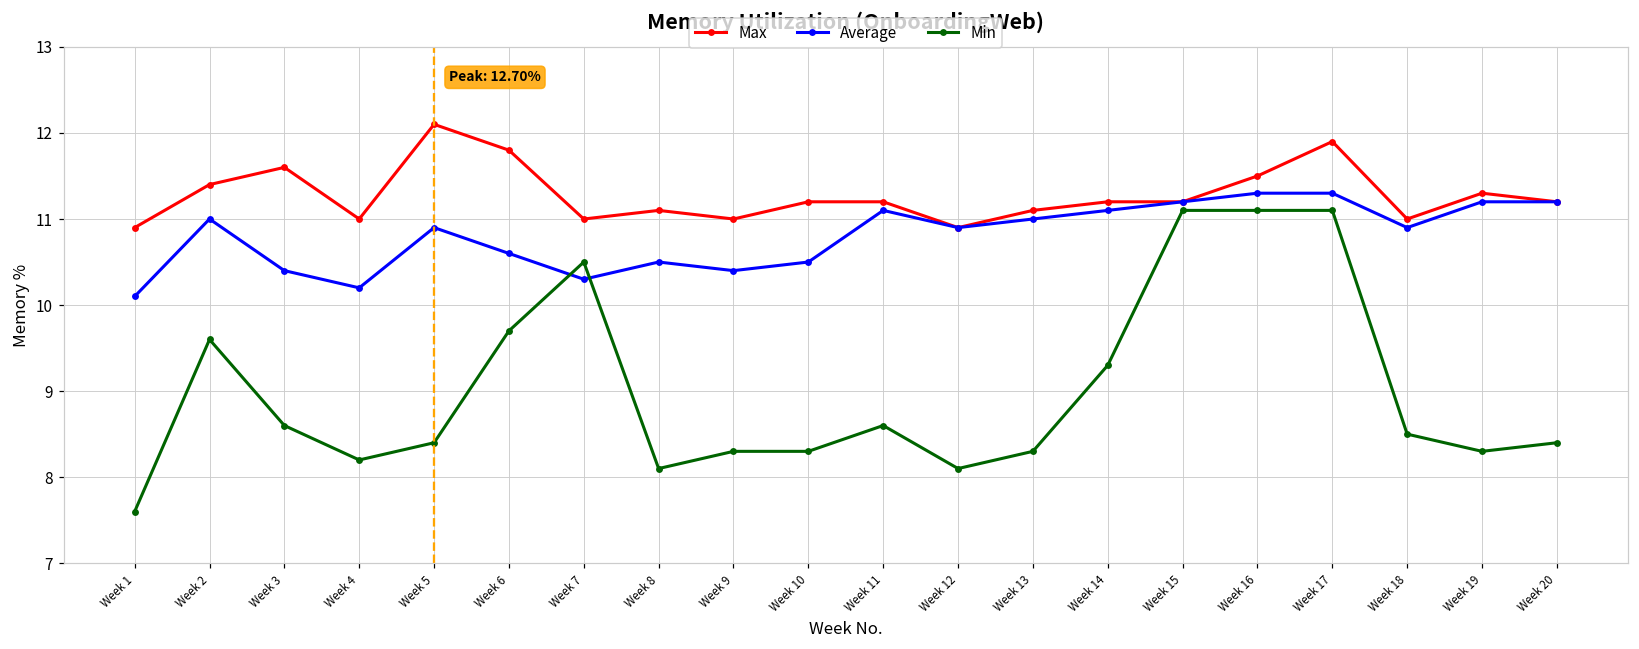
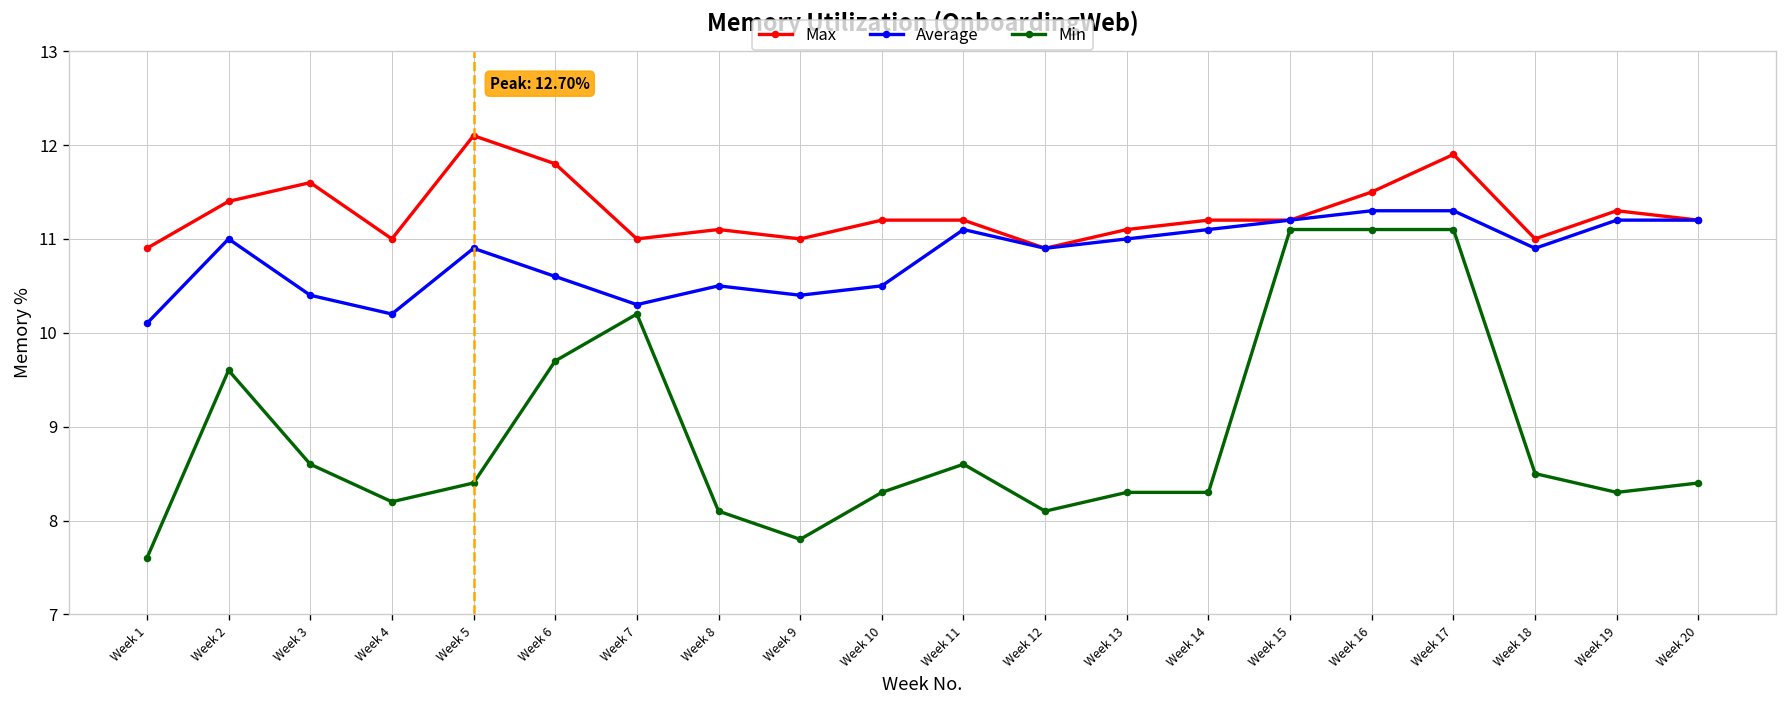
  {
    "Max": {
      "Week 1": 10.9,
      "Week 2": 11.4,
      "Week 3": 11.6,
      "Week 4": 11.0,
      "Week 5": 12.1,
      "Week 6": 11.8,
      "Week 7": 11.0,
      "Week 8": 11.1,
      "Week 9": 11.0,
      "Week 10": 11.2,
      "Week 11": 11.2,
      "Week 13": 11.1,
      "Week 14": 11.2,
      "Week 16": 11.5,
      "Week 17": 11.9,
      "Week 18": 11.0,
      "Week 19": 11.3
    },
    "Average": {
      "Week 1": 10.1,
      "Week 2": 11.0,
      "Week 3": 10.4,
      "Week 4": 10.2,
      "Week 5": 10.9,
      "Week 6": 10.6,
      "Week 7": 10.3,
      "Week 8": 10.5,
      "Week 9": 10.4,
      "Week 10": 10.5,
      "Week 11": 11.1,
      "Week 13": 11.0,
      "Week 14": 11.1,
      "Week 16": 11.3,
      "Week 17": 11.3,
      "Week 18": 10.9,
      "Week 19": 11.2
    },
    "Min": {
      "Week 1": 7.6,
      "Week 2": 9.6,
      "Week 3": 8.6,
      "Week 4": 8.2,
      "Week 5": 8.4,
      "Week 6": 9.7,
-     "Week 7": 10.5,
+     "Week 7": 10.2,
      "Week 8": 8.1,
-     "Week 9": 8.3,
+     "Week 9": 7.8,
      "Week 10": 8.3,
      "Week 11": 8.6,
      "Week 12": 8.1,
      "Week 13": 8.3,
-     "Week 14": 9.3,
+     "Week 14": 8.3,
      "Week 15": 11.1,
      "Week 16": 11.1,
      "Week 17": 11.1,
      "Week 18": 8.5,
      "Week 19": 8.3,
      "Week 20": 8.4
    }
  }
